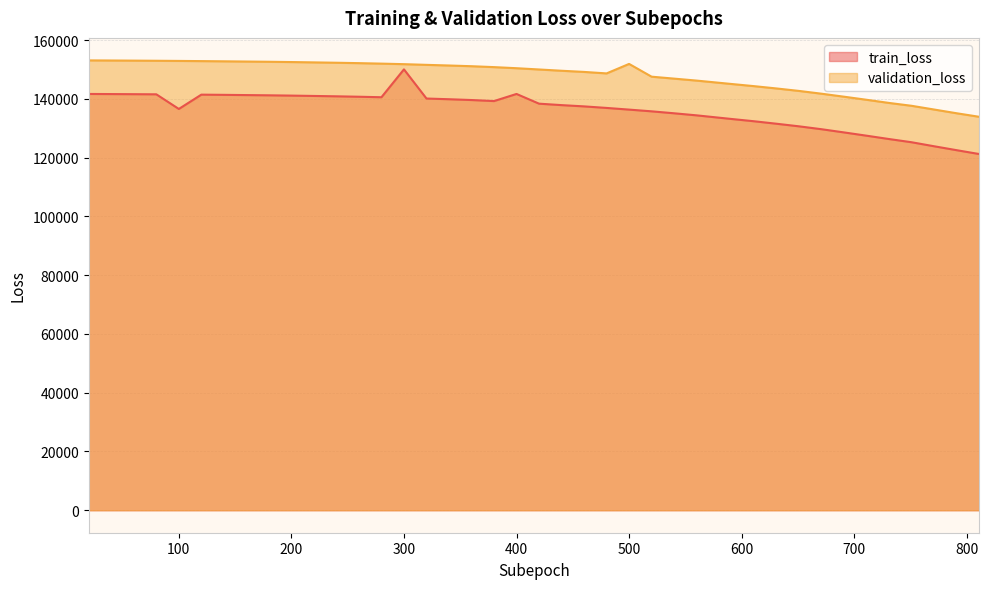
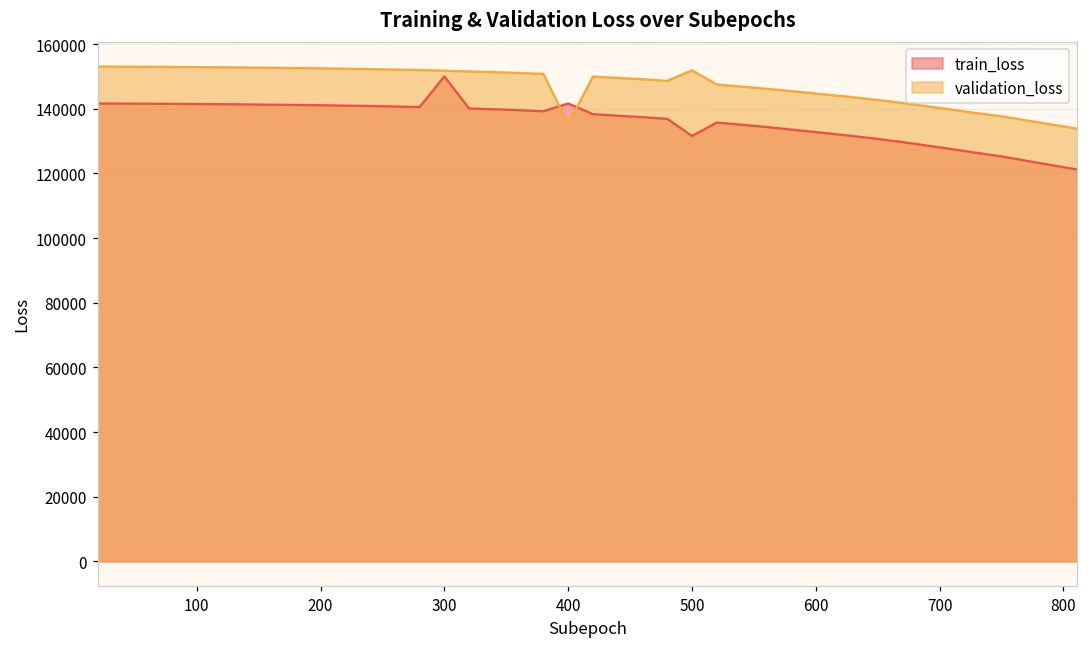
  {
    "train_loss": {
-     "100": 137000,
+     "100": 141000,
      "200": 141000,
      "300": 150000,
      "400": 142000,
-     "500": 136000
+     "500": 132000
    },
    "validation_loss": {
      "100": 153000,
      "200": 153000,
      "300": 152000,
-     "400": 150000,
+     "400": 135000,
      "500": 152000
    }
  }
